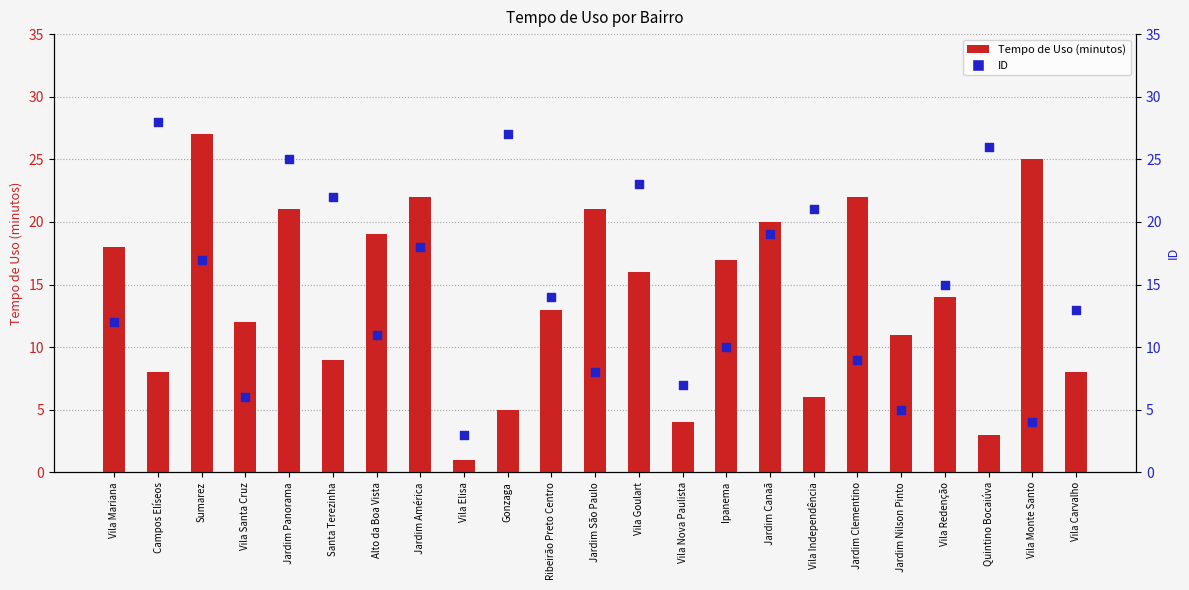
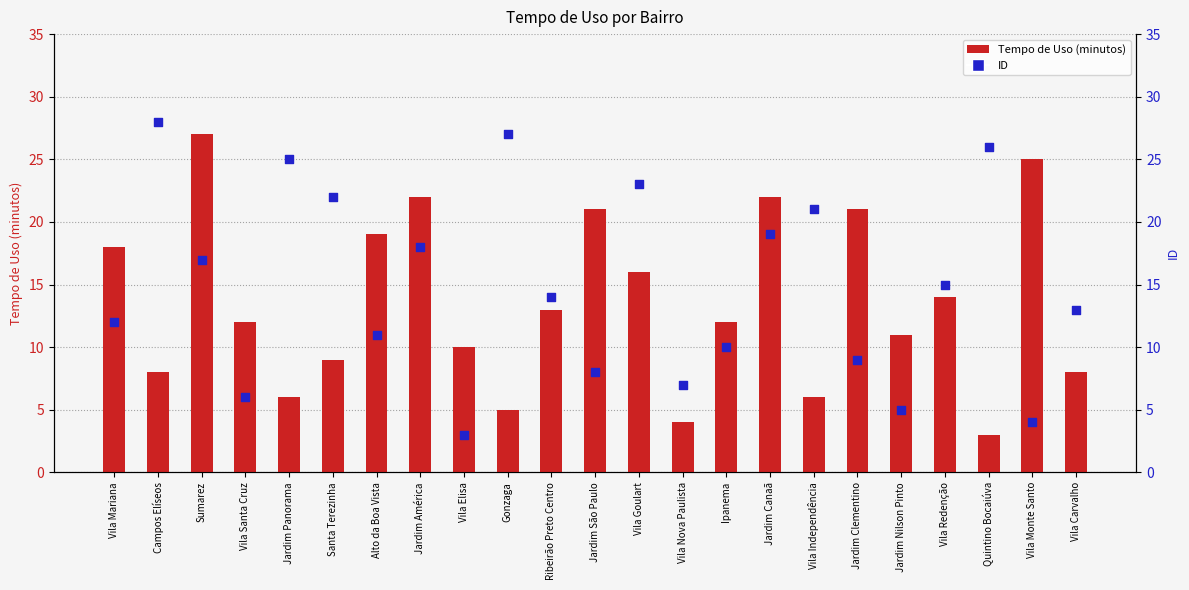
  {
    "Tempo de Uso (minutos)": {
      "Vila Mariana": 18,
      "Campos Elíseos": 8,
      "Sumarez": 27,
      "Vila Santa Cruz": 12,
-     "Jardim Panorama": 21,
+     "Jardim Panorama": 6,
      "Santa Terezinha": 9,
      "Alto da Boa Vista": 19,
      "Jardim América": 22,
-     "Vila Elisa": 1,
+     "Vila Elisa": 10,
      "Gonzaga": 5,
      "Ribeirão Preto Centro": 13,
      "Jardim São Paulo": 21,
      "Vila Goulart": 16,
      "Vila Nova Paulista": 4,
-     "Ipanema": 17,
-     "Jardim Canaã": 20,
+     "Ipanema": 12,
+     "Jardim Canaã": 22,
      "Vila Independência": 6,
-     "Jardim Clementino": 22,
+     "Jardim Clementino": 21,
      "Jardim Nilson Pinto": 11,
      "Vila Redenção": 14,
      "Quintino Bocaiúva": 3,
      "Vila Monte Santo": 25,
      "Vila Carvalho": 8
    }
  }
